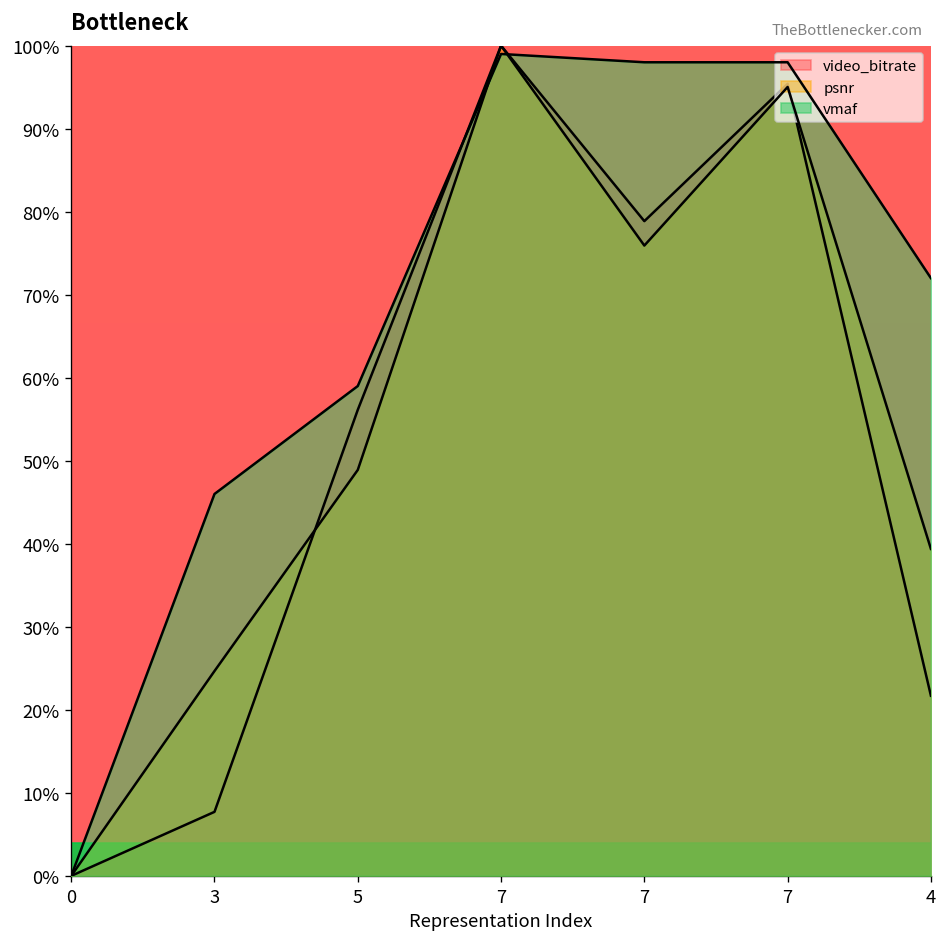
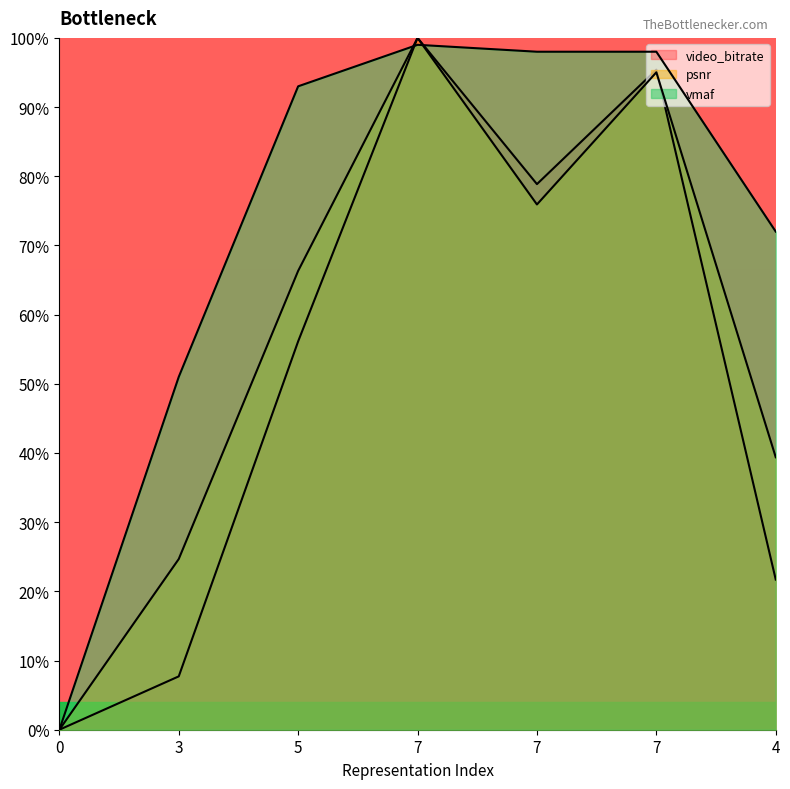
  {
    "video_bitrate": {
      "3": "8%",
      "5": "56%",
      "4": "22%"
    },
    "psnr": {
      "3": "25%",
-     "5": "49%",
+     "5": "66%",
      "4": "39%"
    },
    "vmaf": {
-     "3": "46%",
-     "5": "59%",
+     "3": "51%",
+     "5": "93%",
      "4": "72%"
    }
  }
